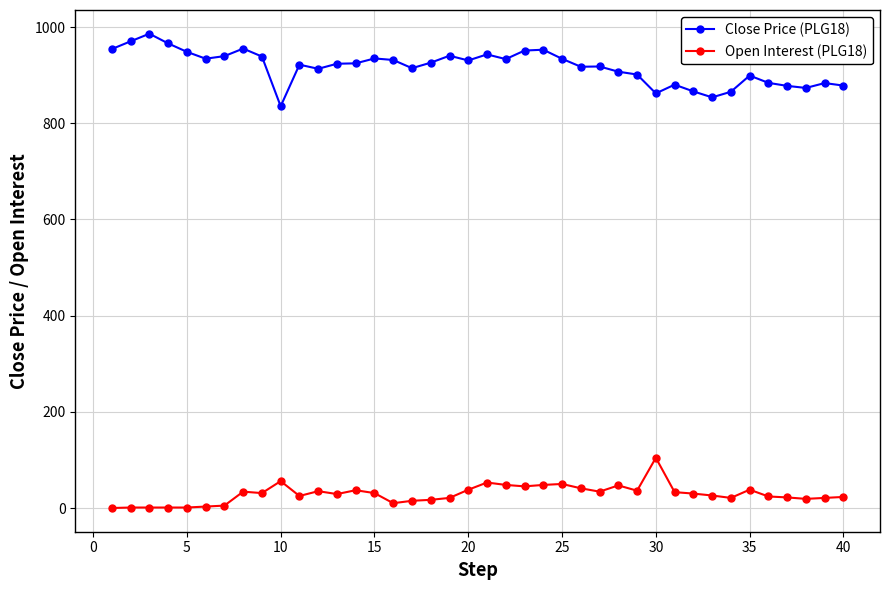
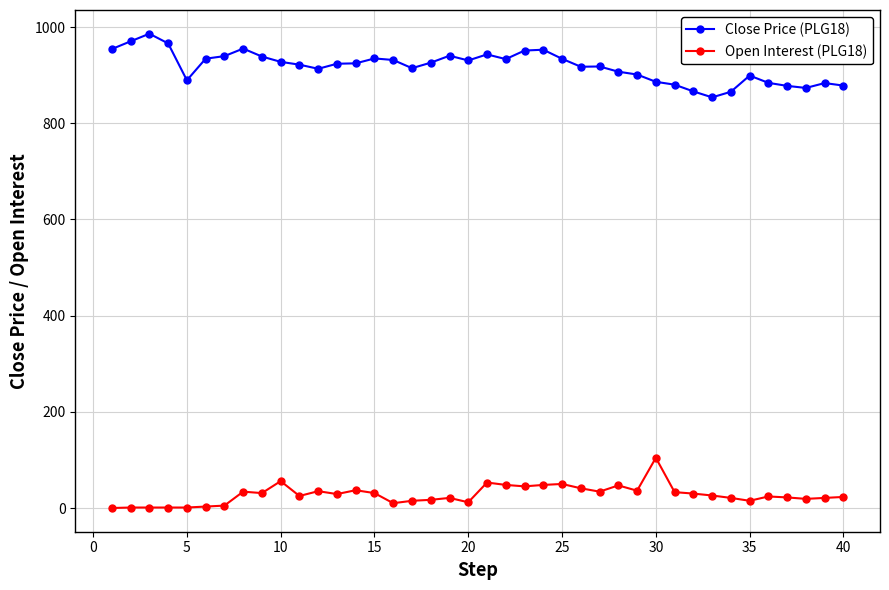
  {
    "Close Price (PLG18)": {
-     "5": 950,
-     "10": 840,
+     "5": 890,
+     "10": 930,
      "15": 930,
      "20": 930,
      "25": 930,
-     "30": 860,
+     "30": 890,
      "35": 900,
      "40": 880
    },
    "Open Interest (PLG18)": {
      "5": 0,
      "10": 60,
      "15": 30,
-     "20": 40,
+     "20": 10,
      "25": 50,
      "30": 100,
-     "35": 40,
+     "35": 20,
      "40": 20
    }
  }
